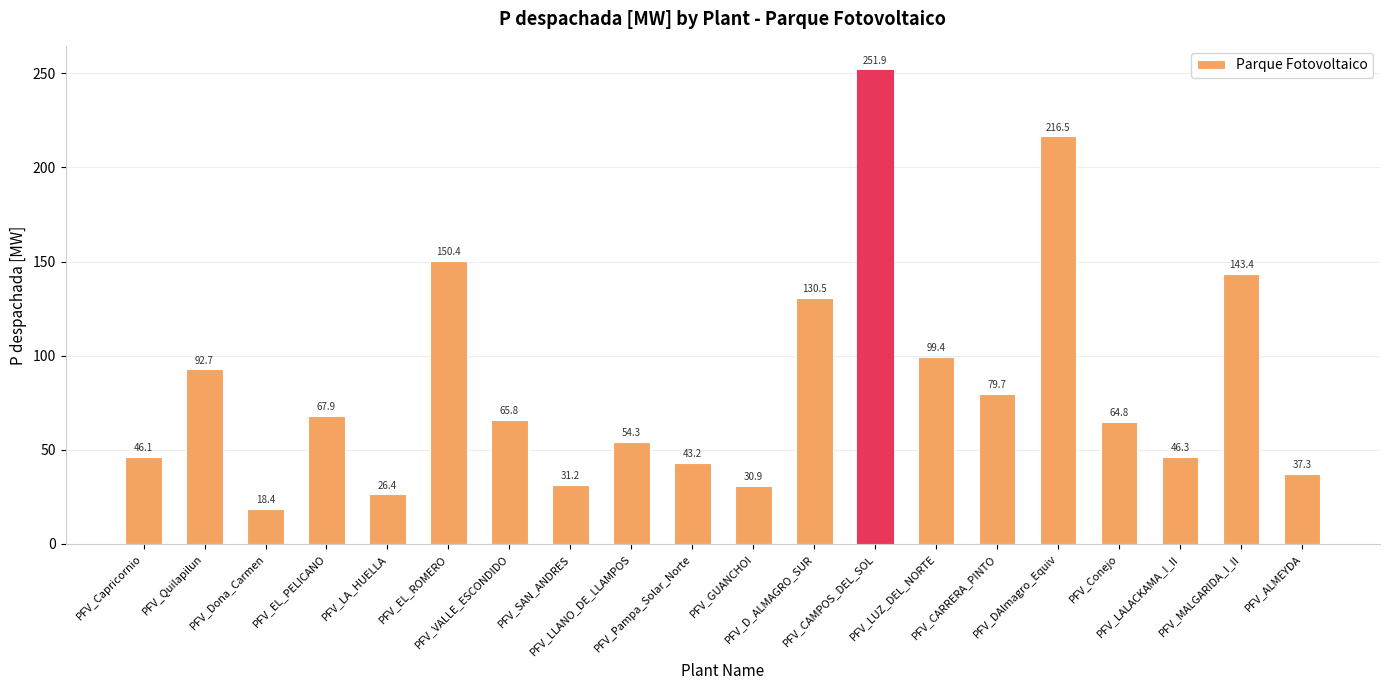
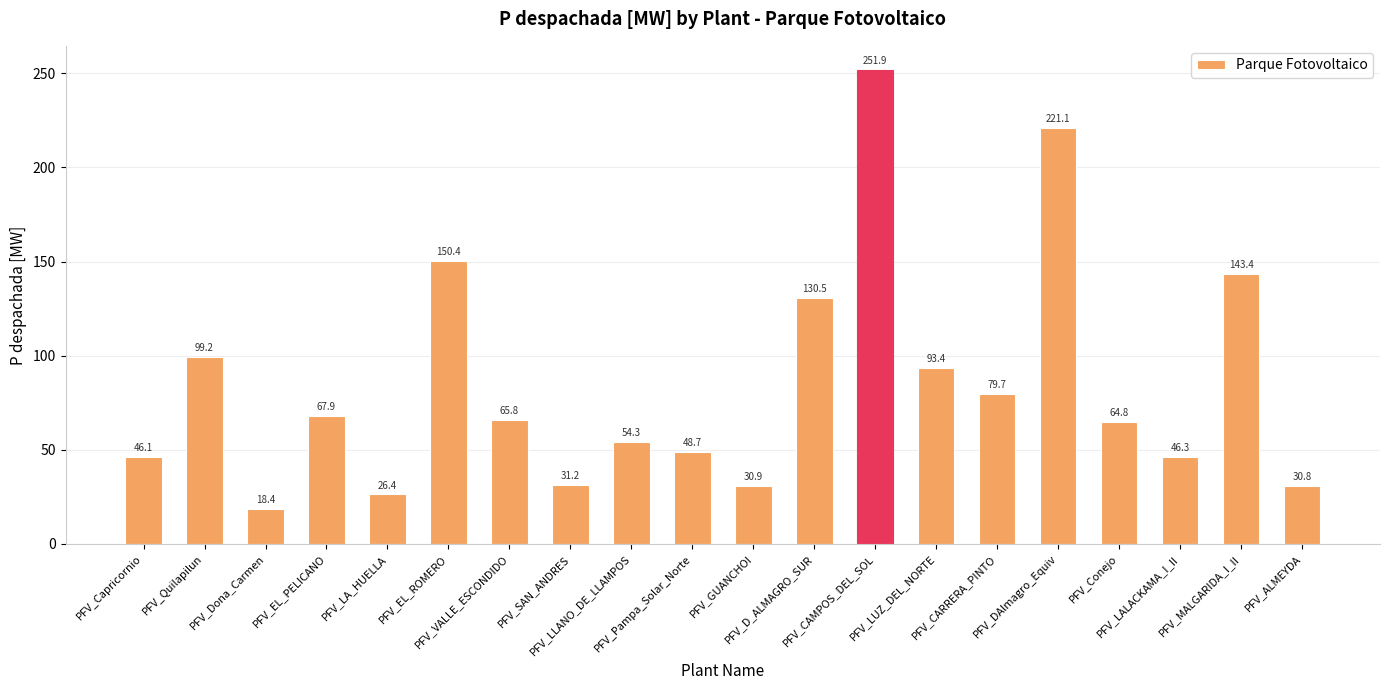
  {
    "PFV_Capricornio": 46.1,
-   "PFV_Quilapilun": 92.7,
+   "PFV_Quilapilun": 99.2,
    "PFV_Dona_Carmen": 18.4,
    "PFV_EL_PELICANO": 67.9,
    "PFV_LA_HUELLA": 26.4,
    "PFV_EL_ROMERO": 150.4,
    "PFV_VALLE_ESCONDIDO": 65.8,
    "PFV_SAN_ANDRES": 31.2,
    "PFV_LLANO_DE_LLAMPOS": 54.3,
-   "PFV_Pampa_Solar_Norte": 43.2,
+   "PFV_Pampa_Solar_Norte": 48.7,
    "PFV_GUANCHOI": 30.9,
    "PFV_D_ALMAGRO_SUR": 130.5,
    "PFV_CAMPOS_DEL_SOL": 251.9,
-   "PFV_LUZ_DEL_NORTE": 99.4,
+   "PFV_LUZ_DEL_NORTE": 93.4,
    "PFV_CARRERA_PINTO": 79.7,
-   "PFV_DAlmagro_Equiv": 216.5,
+   "PFV_DAlmagro_Equiv": 221.1,
    "PFV_Conejo": 64.8,
    "PFV_LALACKAMA_I_II": 46.3,
    "PFV_MALGARIDA_I_II": 143.4,
-   "PFV_ALMEYDA": 37.3
+   "PFV_ALMEYDA": 30.8
  }
